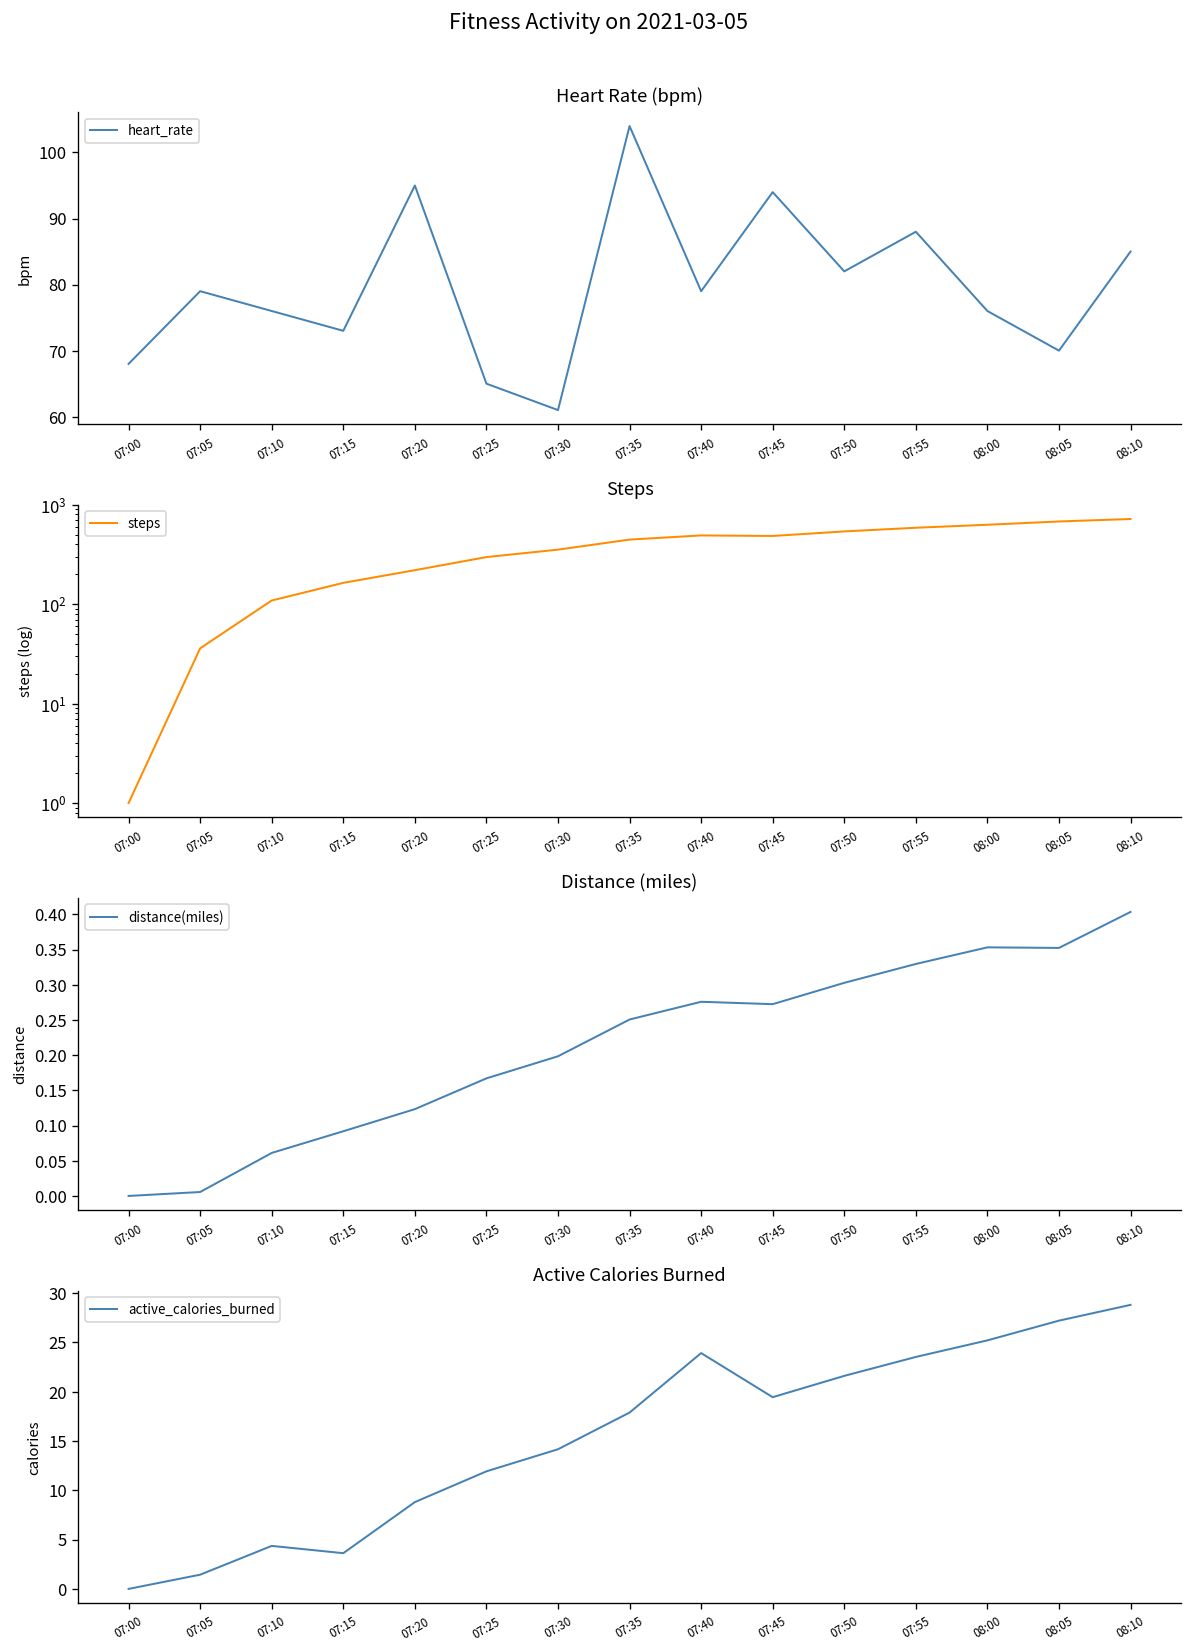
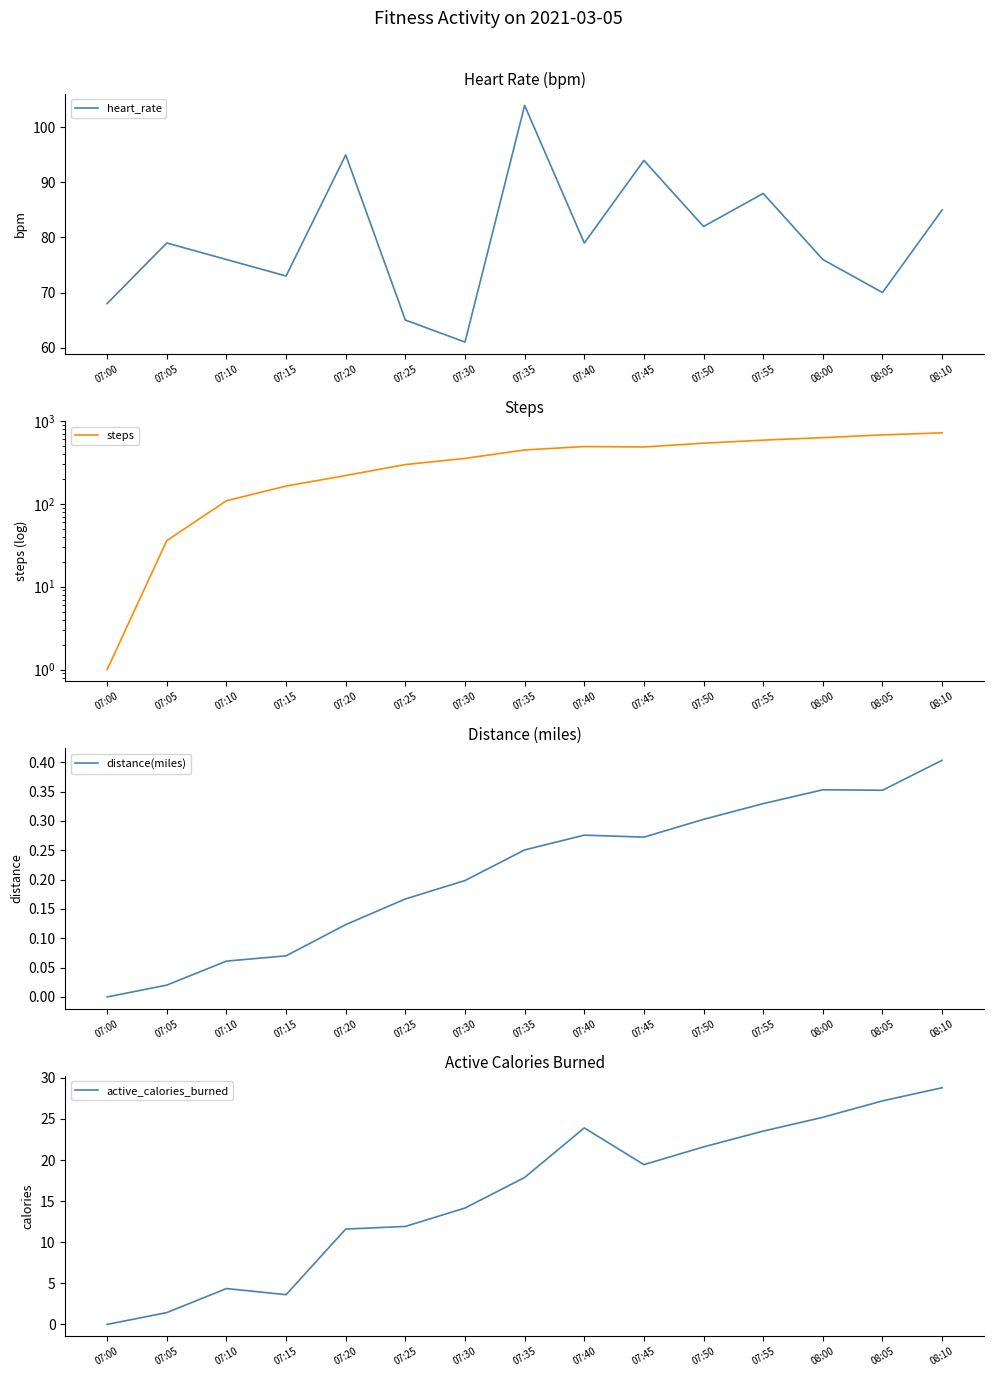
  {
    "Heart Rate (bpm)": {
      "07:00": 68,
      "07:05": 79,
      "07:10": 76,
      "07:15": 73,
      "07:20": 95,
      "07:25": 65,
      "07:30": 61,
      "07:35": 104,
      "07:40": 79,
      "07:45": 94,
      "07:50": 82,
      "07:55": 88,
      "08:00": 76,
      "08:05": 70,
      "08:10": 85
    },
    "Steps": {
      "07:00": 1.0,
      "07:05": 40,
      "07:10": 110,
      "07:15": 160,
      "07:20": 220,
      "07:25": 300,
      "07:30": 350,
      "07:35": 400,
      "07:40": 500,
      "07:45": 500,
      "07:50": 500,
      "07:55": 600,
      "08:00": 600,
      "08:05": 700,
      "08:10": 700
    },
    "Distance (miles)": {
      "07:00": 0.00,
-     "07:05": 0.01,
+     "07:05": 0.02,
      "07:10": 0.06,
-     "07:15": 0.09,
+     "07:15": 0.07,
      "07:20": 0.12,
      "07:25": 0.17,
      "07:30": 0.20,
      "07:35": 0.25,
      "07:40": 0.28,
      "07:45": 0.27,
      "07:50": 0.30,
      "07:55": 0.33,
      "08:00": 0.35,
      "08:05": 0.35,
      "08:10": 0.40
    },
    "Active Calories Burned": {
      "07:00": 0,
      "07:05": 1,
      "07:10": 4,
      "07:15": 4,
-     "07:20": 9,
+     "07:20": 12,
      "07:25": 12,
      "07:30": 14,
      "07:35": 18,
      "07:40": 24,
      "07:45": 19,
      "07:50": 22,
      "07:55": 24,
      "08:00": 25,
      "08:05": 27,
      "08:10": 29
    }
  }
